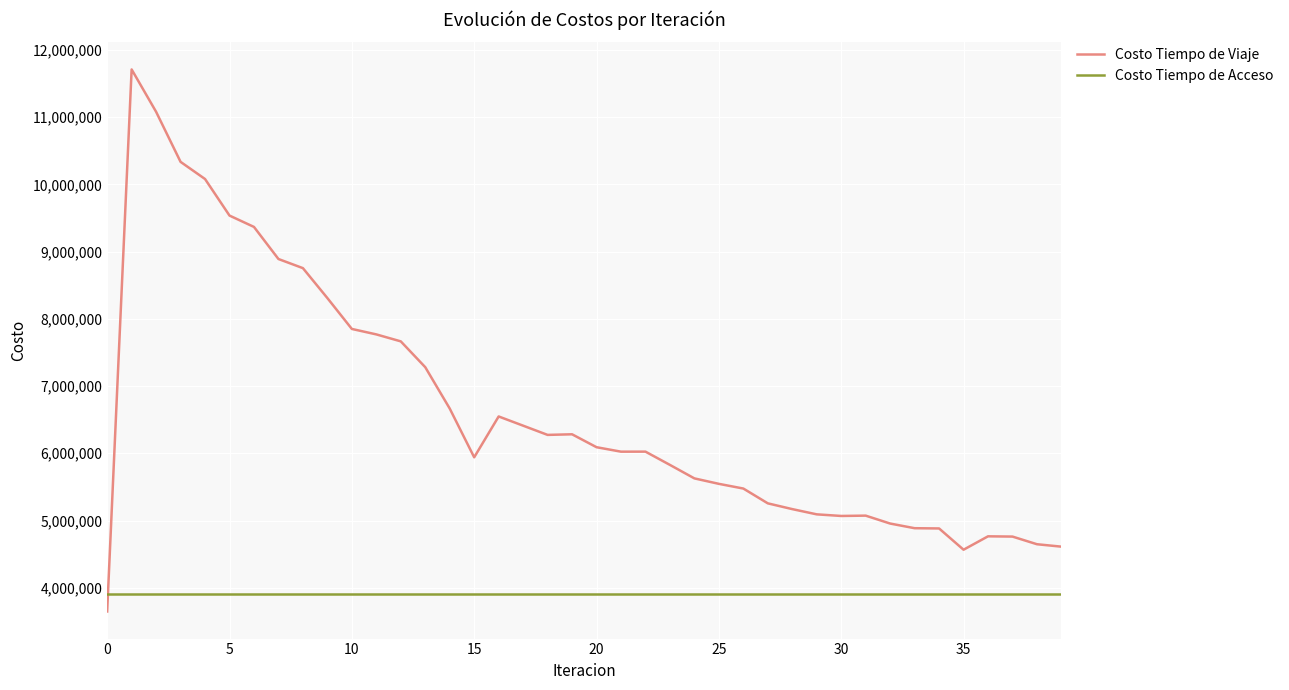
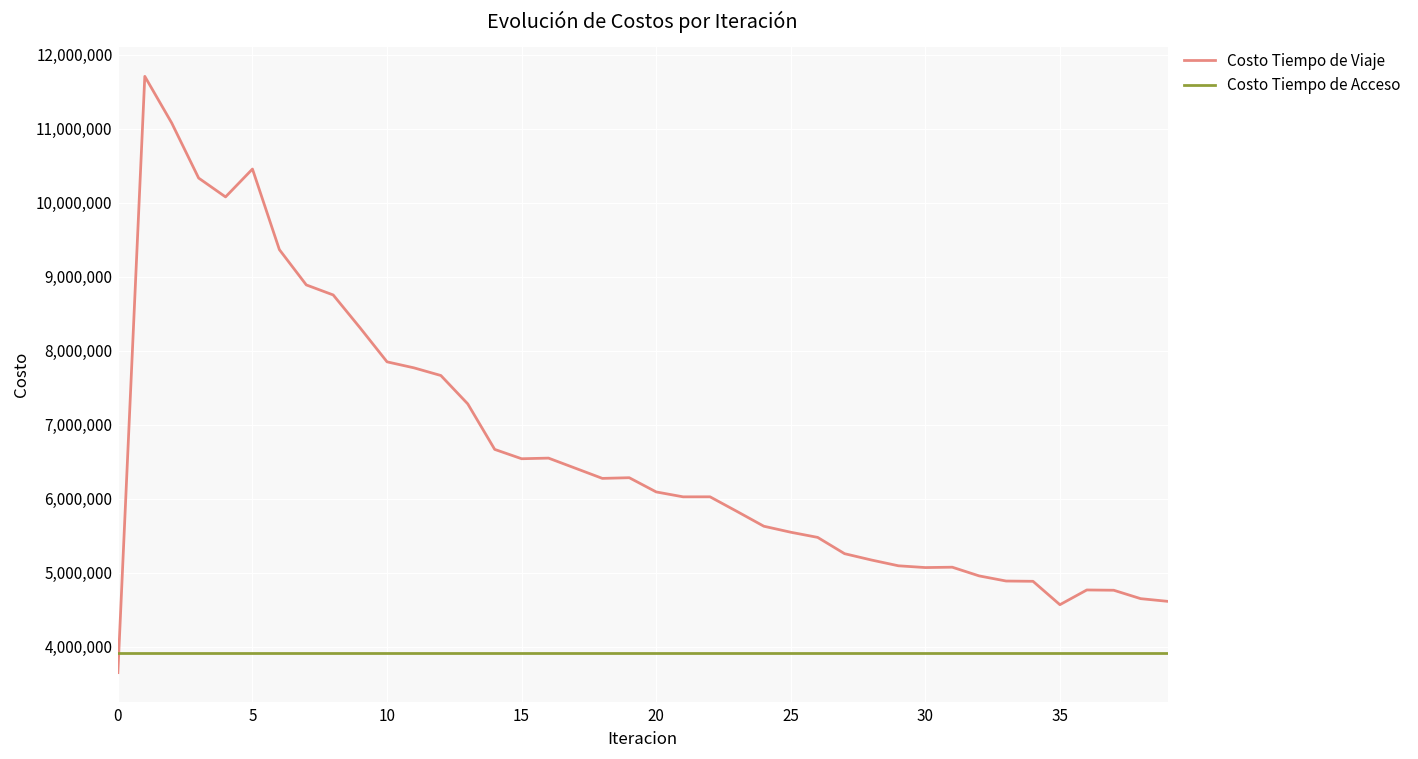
  {
    "Costo Tiempo de Viaje": {
      "0": "3,600,000",
-     "5": "9,500,000",
+     "5": "10,500,000",
      "10": "7,800,000",
-     "15": "5,900,000",
+     "15": "6,500,000",
      "20": "6,100,000",
      "25": "5,500,000",
      "30": "5,100,000",
      "35": "4,600,000"
    },
    "Costo Tiempo de Acceso": {
      "0": "3,900,000",
      "5": "3,900,000",
      "10": "3,900,000",
      "15": "3,900,000",
      "20": "3,900,000",
      "25": "3,900,000",
      "30": "3,900,000",
      "35": "3,900,000"
    }
  }
